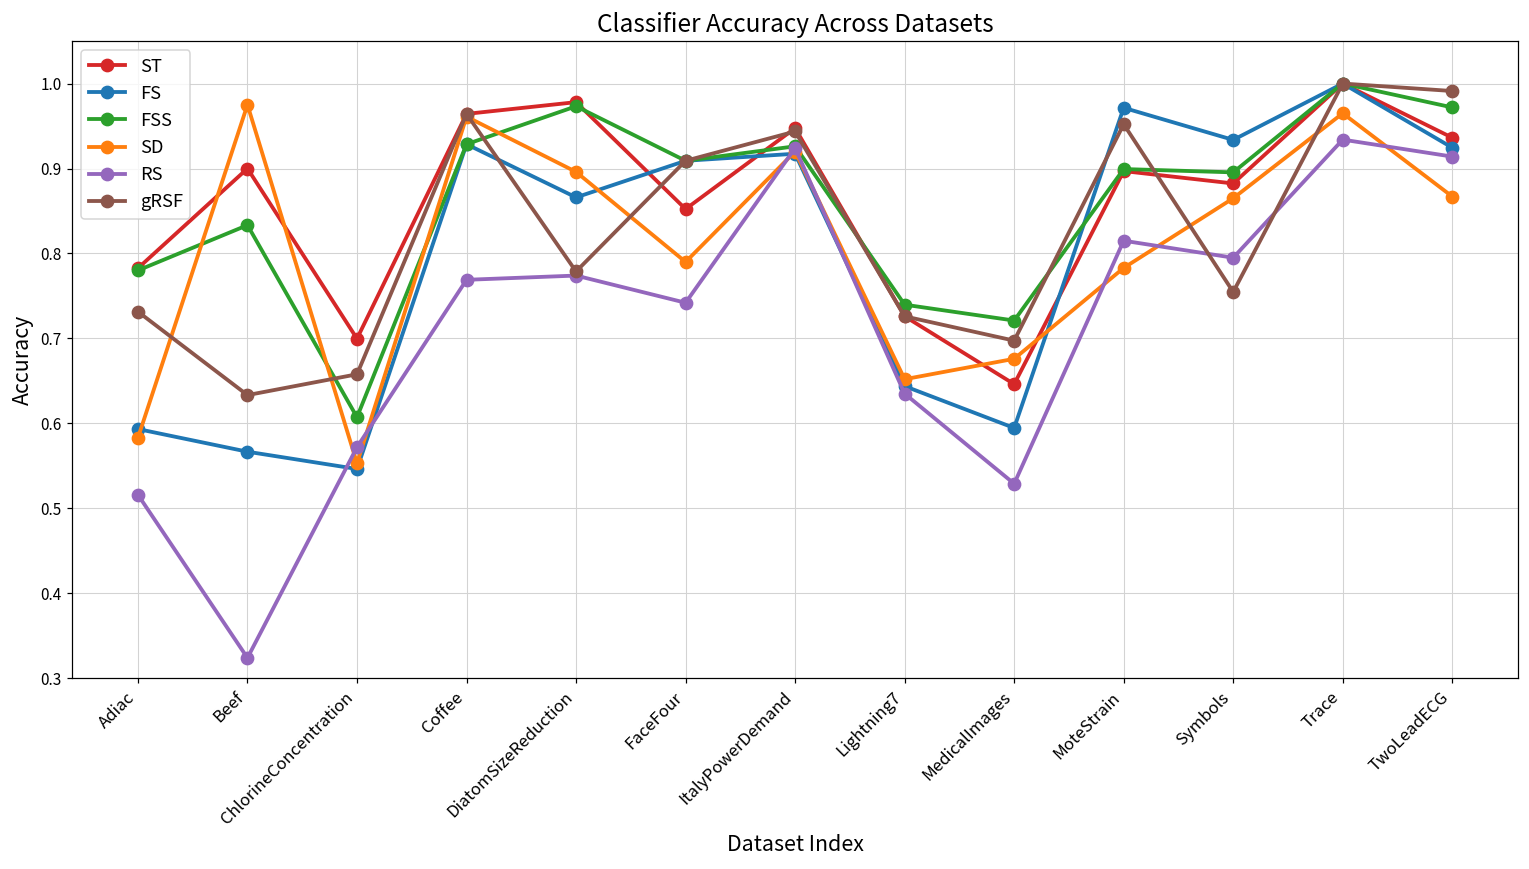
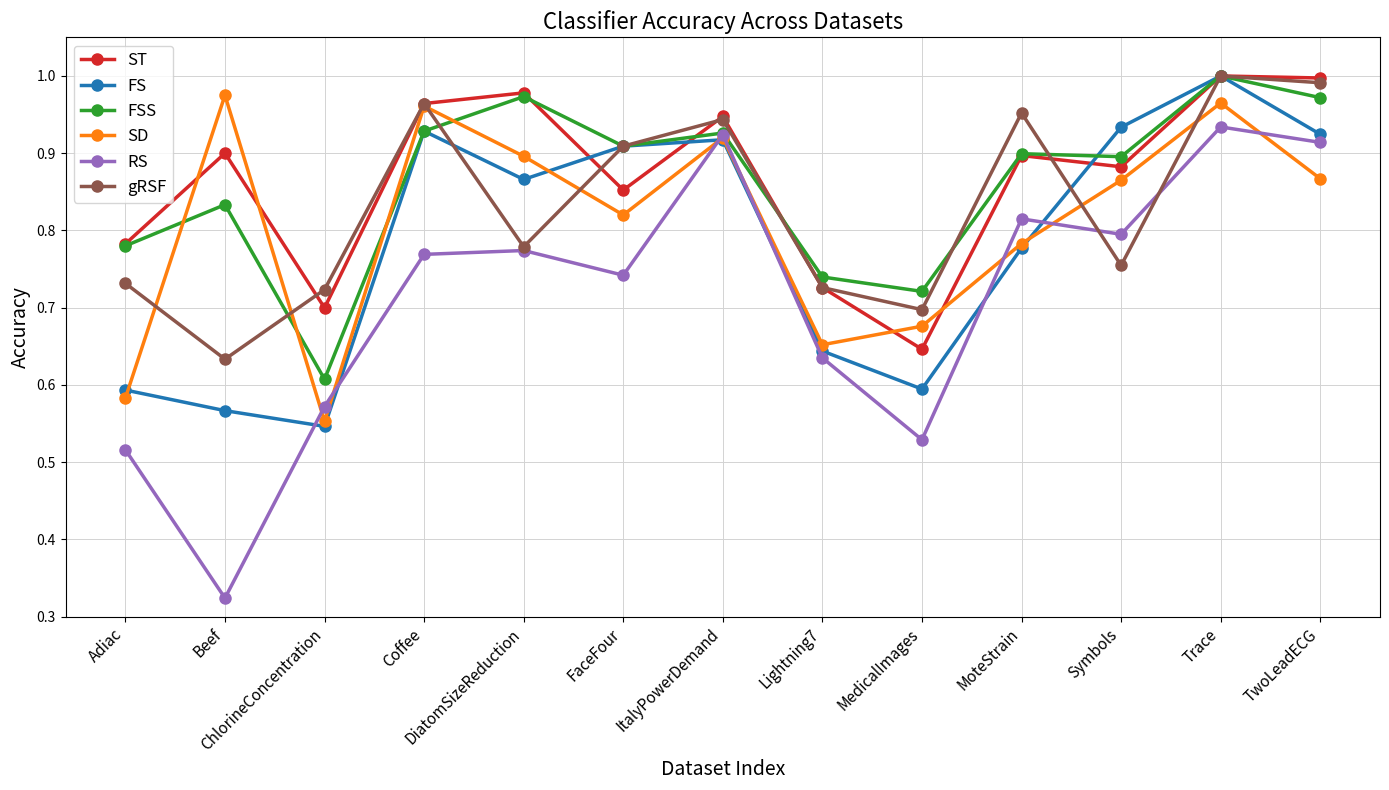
  {
    "ST": {
      "Beef": 0.90,
      "ChlorineConcentration": 0.70,
      "DiatomSizeReduction": 0.98,
      "FaceFour": 0.85,
      "ItalyPowerDemand": 0.95,
      "MedicalImages": 0.65,
      "Symbols": 0.88,
-     "TwoLeadECG": 0.94
+     "TwoLeadECG": 1.00
    },
    "FS": {
      "Adiac": 0.59,
      "Beef": 0.57,
      "ChlorineConcentration": 0.55,
      "DiatomSizeReduction": 0.87,
      "Lightning7": 0.64,
      "MedicalImages": 0.59,
-     "MoteStrain": 0.97,
+     "MoteStrain": 0.78,
      "Symbols": 0.93,
      "TwoLeadECG": 0.92
    },
    "FSS": {
      "Beef": 0.83,
      "ChlorineConcentration": 0.61,
      "DiatomSizeReduction": 0.97,
      "Lightning7": 0.74,
      "MedicalImages": 0.72,
      "Symbols": 0.90,
      "TwoLeadECG": 0.97
    },
    "SD": {
      "Adiac": 0.58,
      "Beef": 0.98,
      "ChlorineConcentration": 0.55,
      "Coffee": 0.96,
      "DiatomSizeReduction": 0.90,
-     "FaceFour": 0.79,
+     "FaceFour": 0.82,
      "Lightning7": 0.65,
      "MedicalImages": 0.68,
      "MoteStrain": 0.78,
      "Symbols": 0.87,
      "Trace": 0.97,
      "TwoLeadECG": 0.87
    },
    "RS": {
      "Adiac": 0.52,
      "Beef": 0.32,
      "ChlorineConcentration": 0.57,
      "Coffee": 0.77,
      "DiatomSizeReduction": 0.77,
      "FaceFour": 0.74,
      "Lightning7": 0.64,
      "MedicalImages": 0.53,
      "MoteStrain": 0.82,
      "Symbols": 0.80,
      "Trace": 0.93,
      "TwoLeadECG": 0.91
    },
    "gRSF": {
      "Adiac": 0.73,
      "Beef": 0.63,
-     "ChlorineConcentration": 0.66,
+     "ChlorineConcentration": 0.72,
      "DiatomSizeReduction": 0.78,
      "ItalyPowerDemand": 0.94,
      "MedicalImages": 0.70,
      "MoteStrain": 0.95,
      "Symbols": 0.75,
      "TwoLeadECG": 0.99
    }
  }
